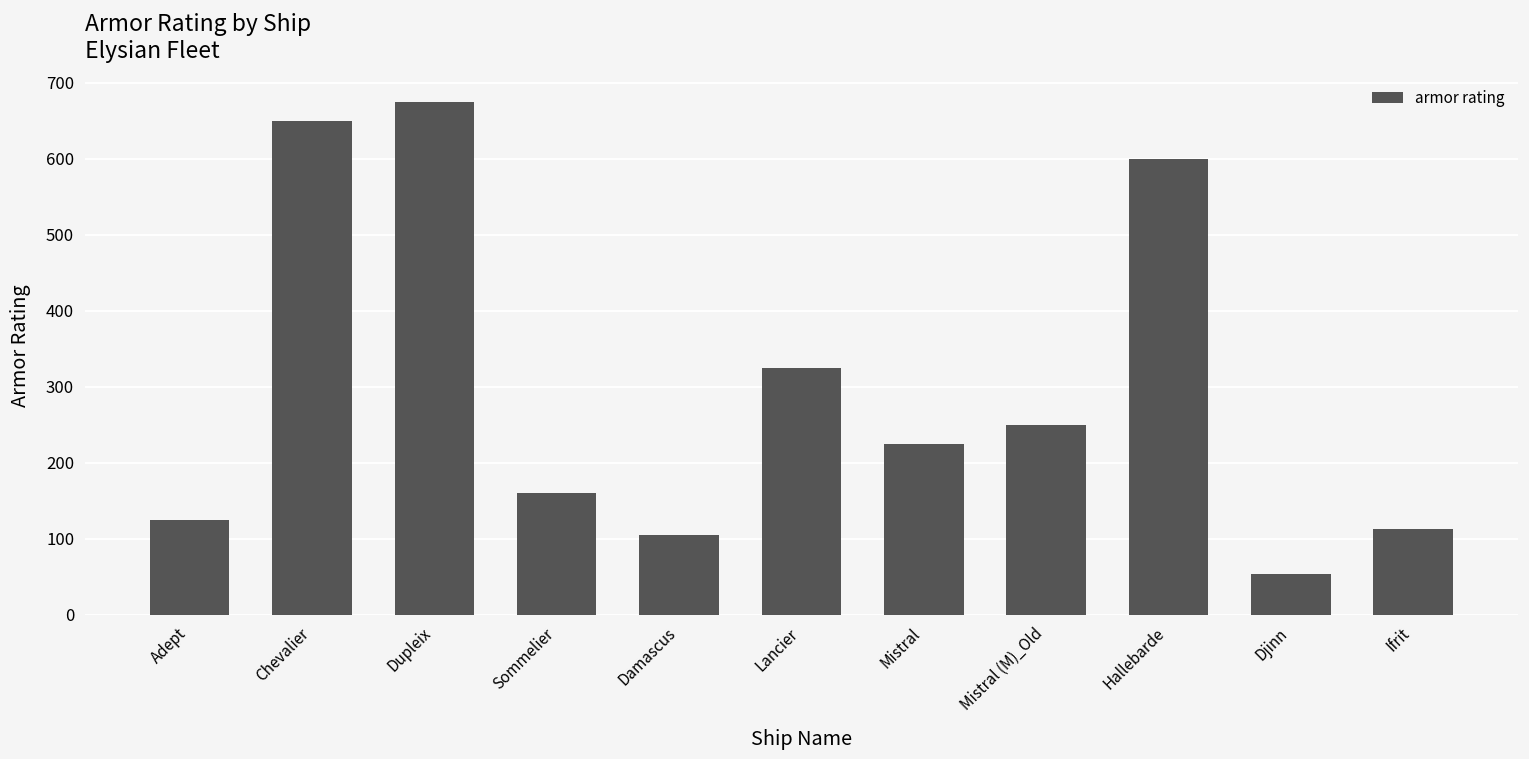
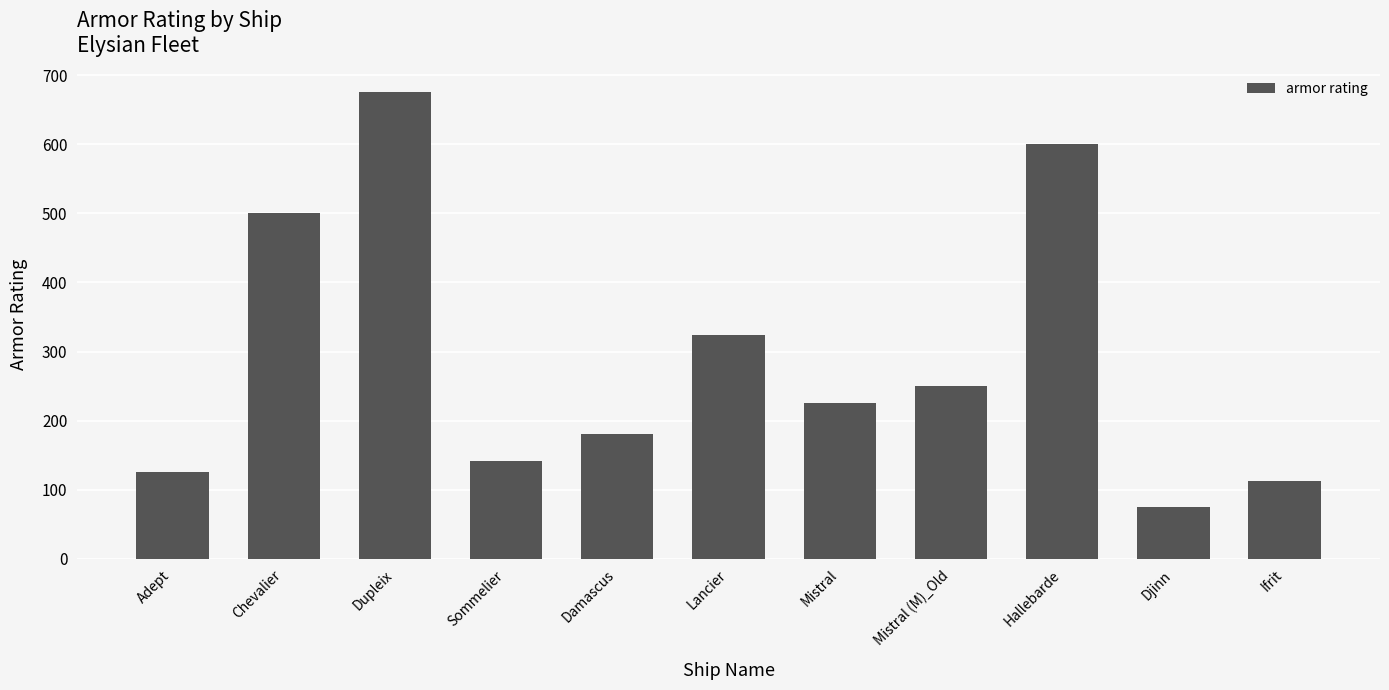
  {
    "Adept": 130,
-   "Chevalier": 650,
+   "Chevalier": 500,
    "Dupleix": 680,
-   "Sommelier": 160,
-   "Damascus": 110,
+   "Sommelier": 140,
+   "Damascus": 180,
    "Lancier": 320,
    "Mistral": 230,
    "Mistral (M)_Old": 250,
    "Hallebarde": 600,
-   "Djinn": 50,
+   "Djinn": 80,
    "Ifrit": 110
  }
